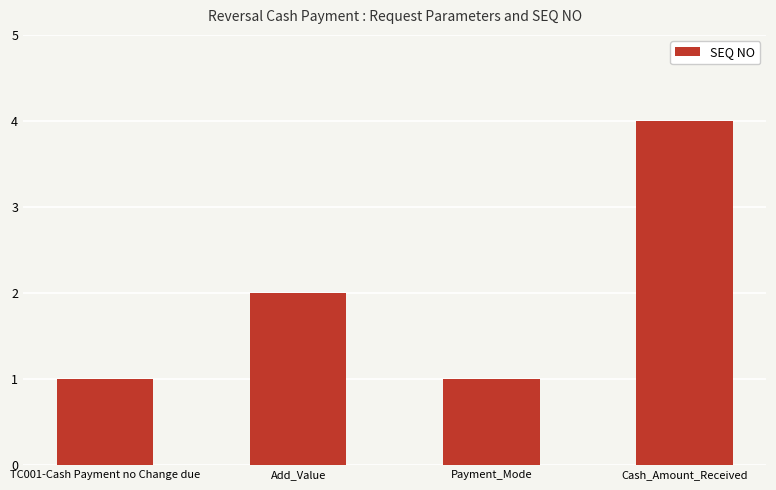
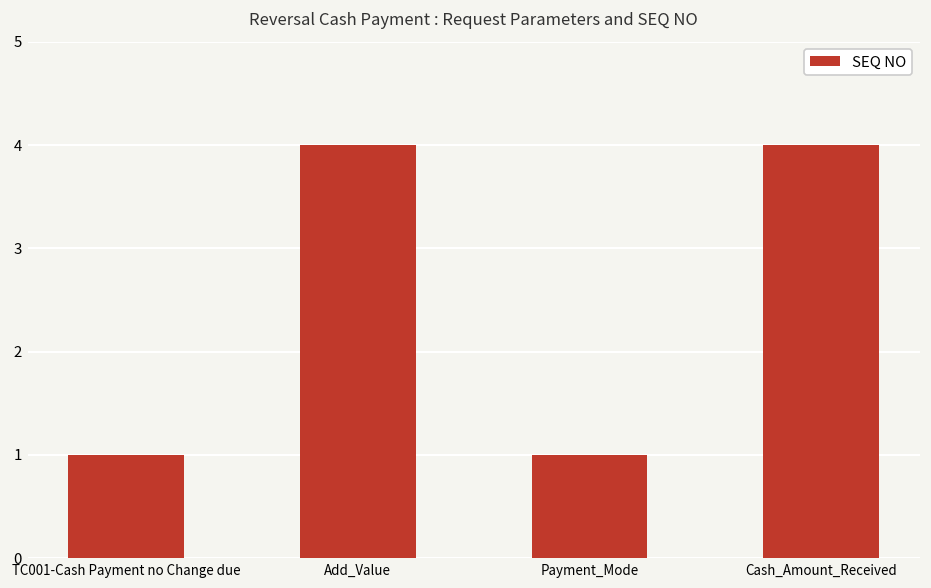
  {
    "TC001-Cash Payment no Change due": 1,
-   "Add_Value": 2,
+   "Add_Value": 4,
    "Payment_Mode": 1,
    "Cash_Amount_Received": 4
  }
